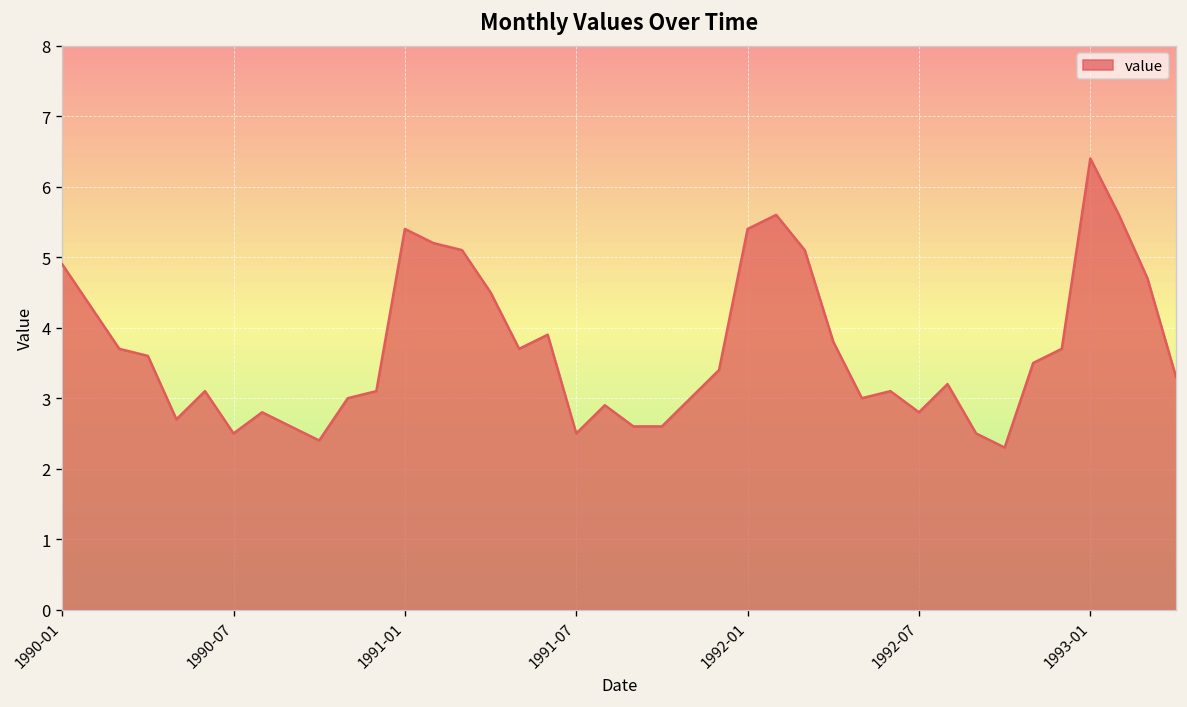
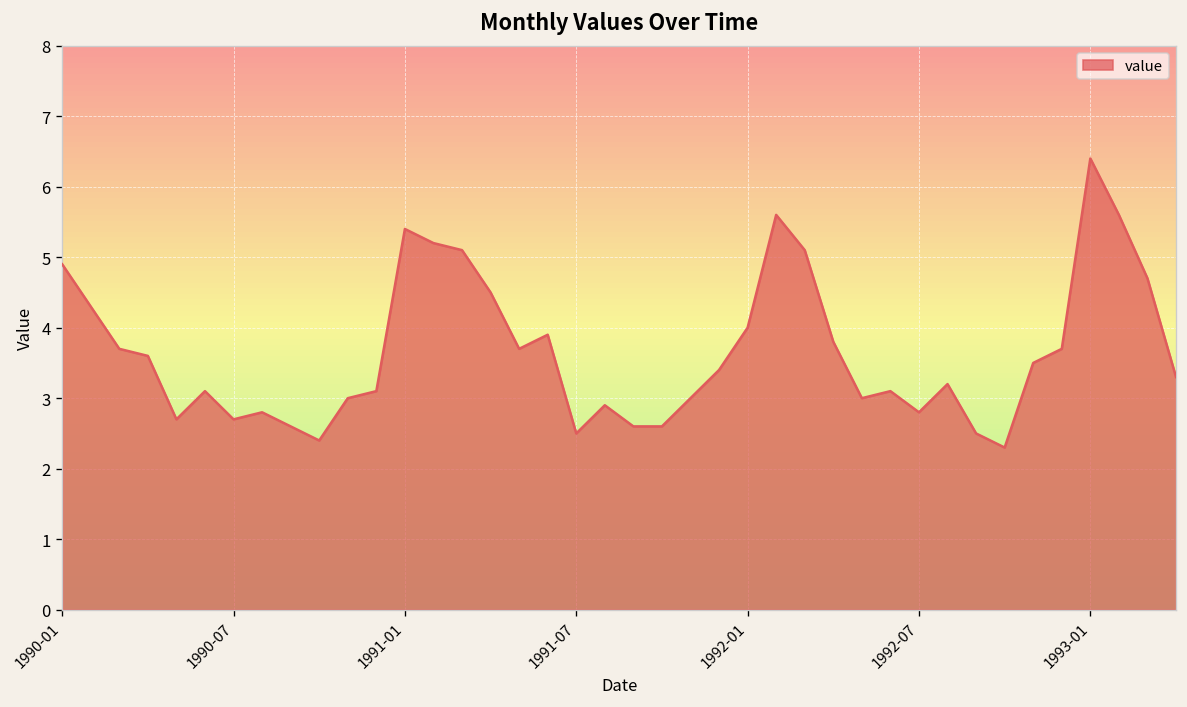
  {
    "1990-01": 4.9,
-   "1990-07": 2.5,
+   "1990-07": 2.7,
    "1991-01": 5.4,
    "1991-07": 2.5,
-   "1992-01": 5.4,
+   "1992-01": 4.0,
    "1992-07": 2.8,
    "1993-01": 6.4
  }
